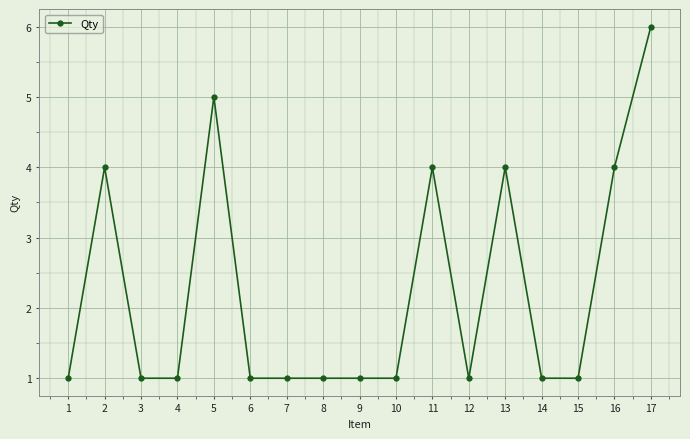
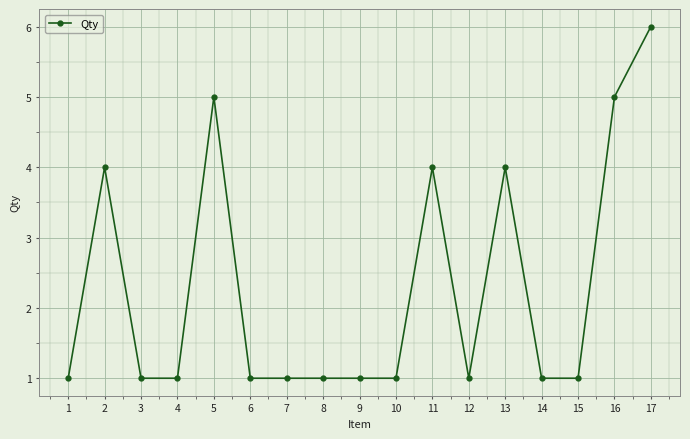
  {
    "1": 1,
    "2": 4,
    "3": 1,
    "4": 1,
    "5": 5,
    "6": 1,
    "7": 1,
    "8": 1,
    "9": 1,
    "10": 1,
    "11": 4,
    "12": 1,
    "13": 4,
    "14": 1,
    "15": 1,
-   "16": 4,
+   "16": 5,
    "17": 6
  }
